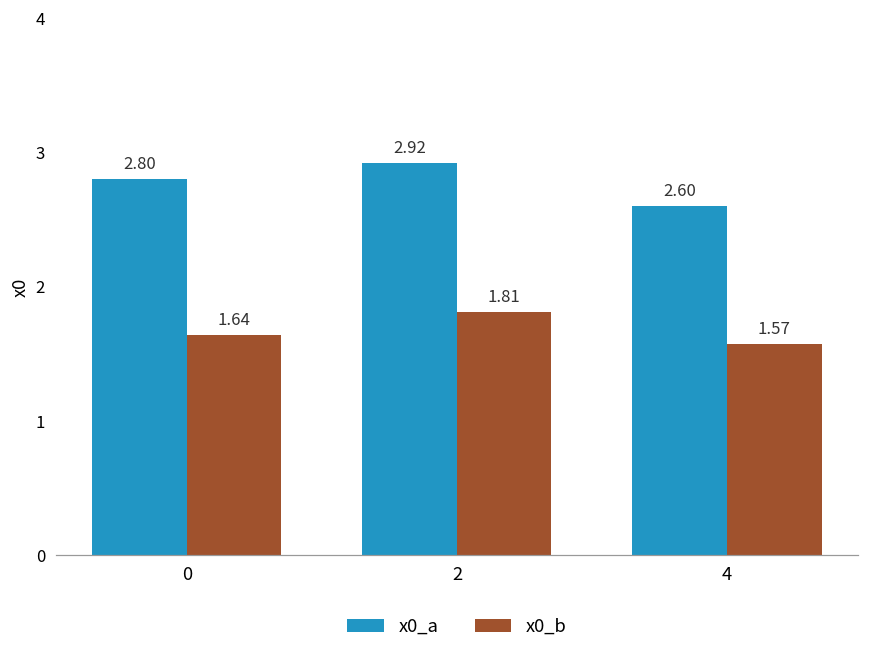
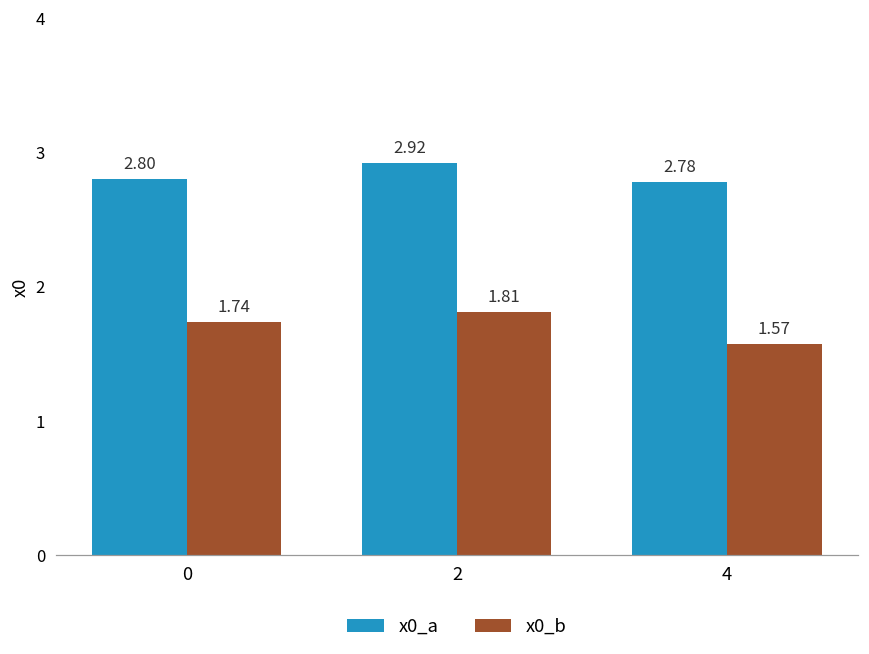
  {
    "x0_a": {
      "0": 2.80,
      "2": 2.92,
-     "4": 2.60
+     "4": 2.78
    },
    "x0_b": {
-     "0": 1.64,
+     "0": 1.74,
      "2": 1.81,
      "4": 1.57
    }
  }
